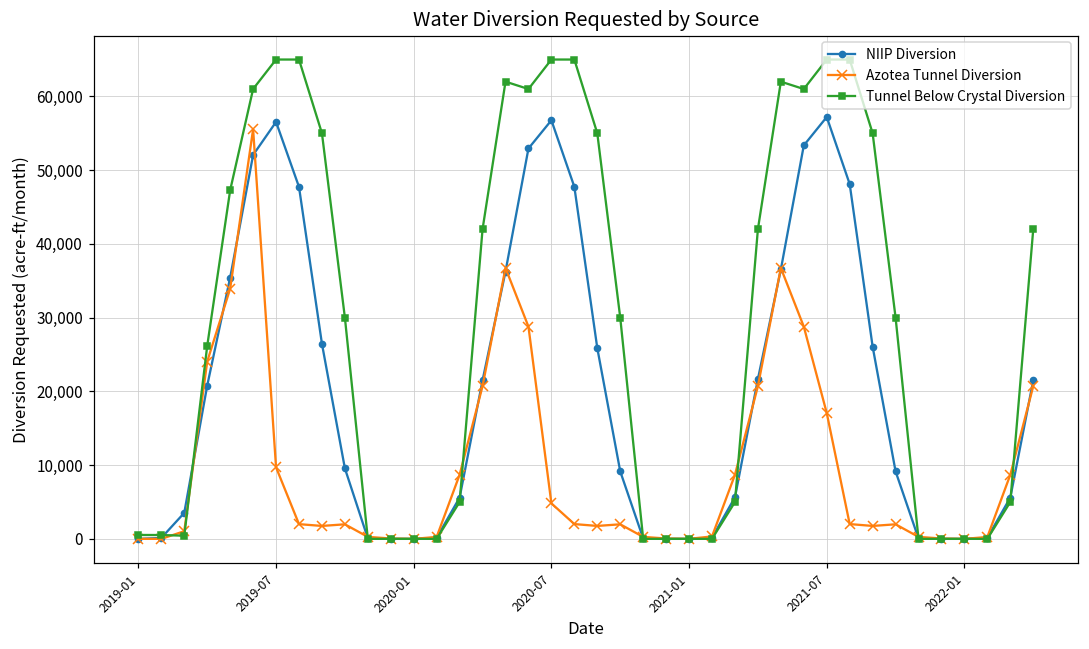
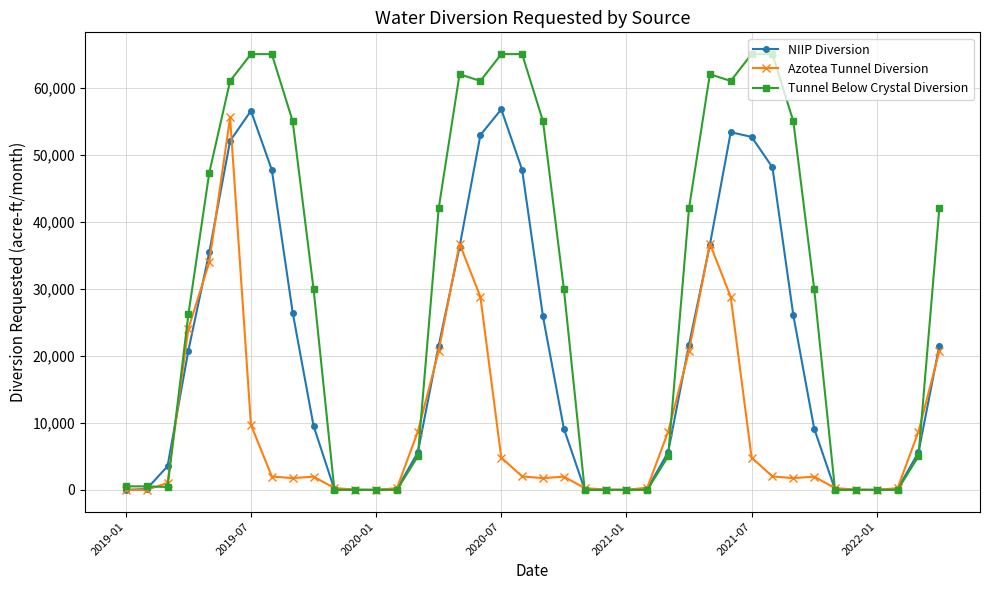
  {
    "NIIP Diversion": {
      "2019-07": "57,000",
      "2020-07": "57,000",
-     "2021-07": "57,000"
+     "2021-07": "53,000"
    },
    "Azotea Tunnel Diversion": {
      "2019-07": "10,000",
      "2020-07": "5,000",
-     "2021-07": "17,000"
+     "2021-07": "5,000"
    },
    "Tunnel Below Crystal Diversion": {
      "2019-01": "1,000",
      "2019-07": "65,000",
      "2020-07": "65,000"
    }
  }
